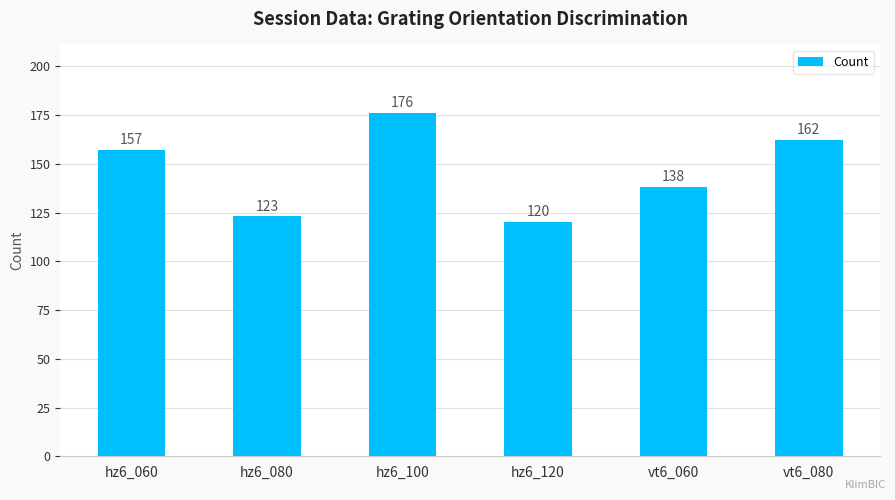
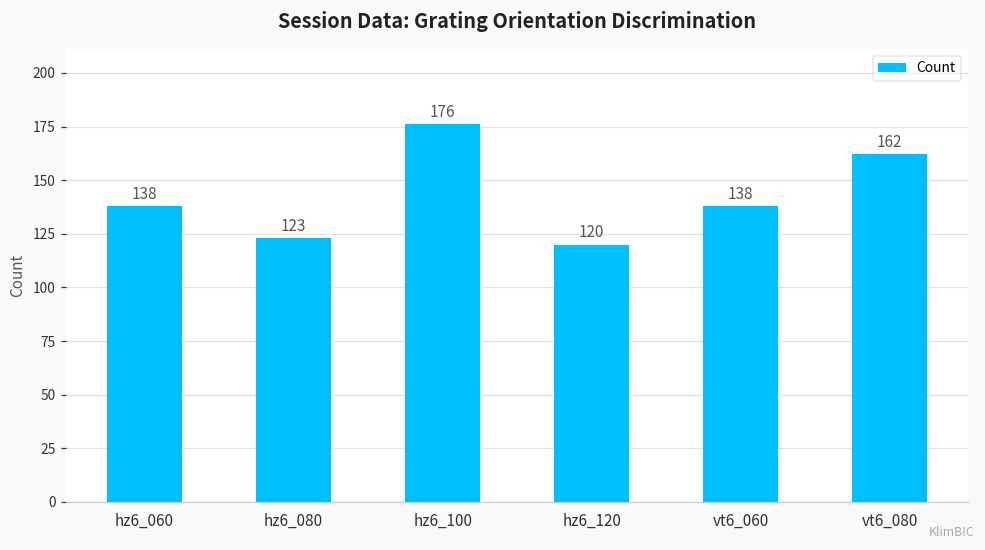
  {
-   "hz6_060": 157,
+   "hz6_060": 138,
    "hz6_080": 123,
    "hz6_100": 176,
    "hz6_120": 120,
    "vt6_060": 138,
    "vt6_080": 162
  }
